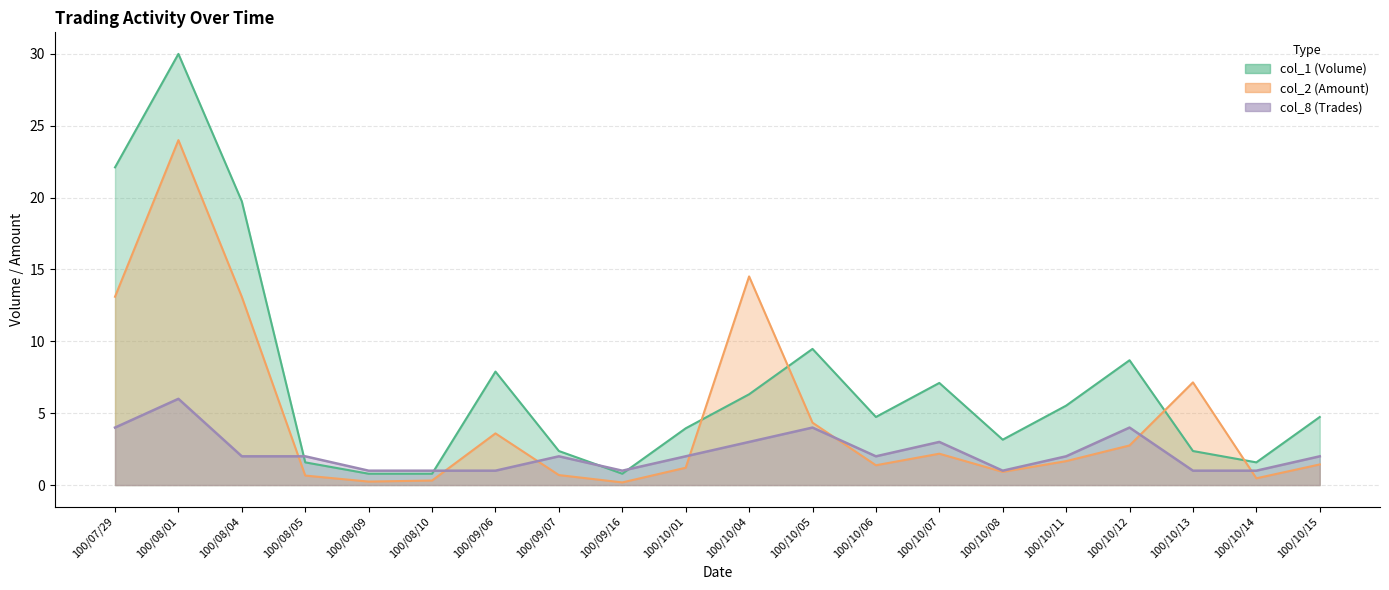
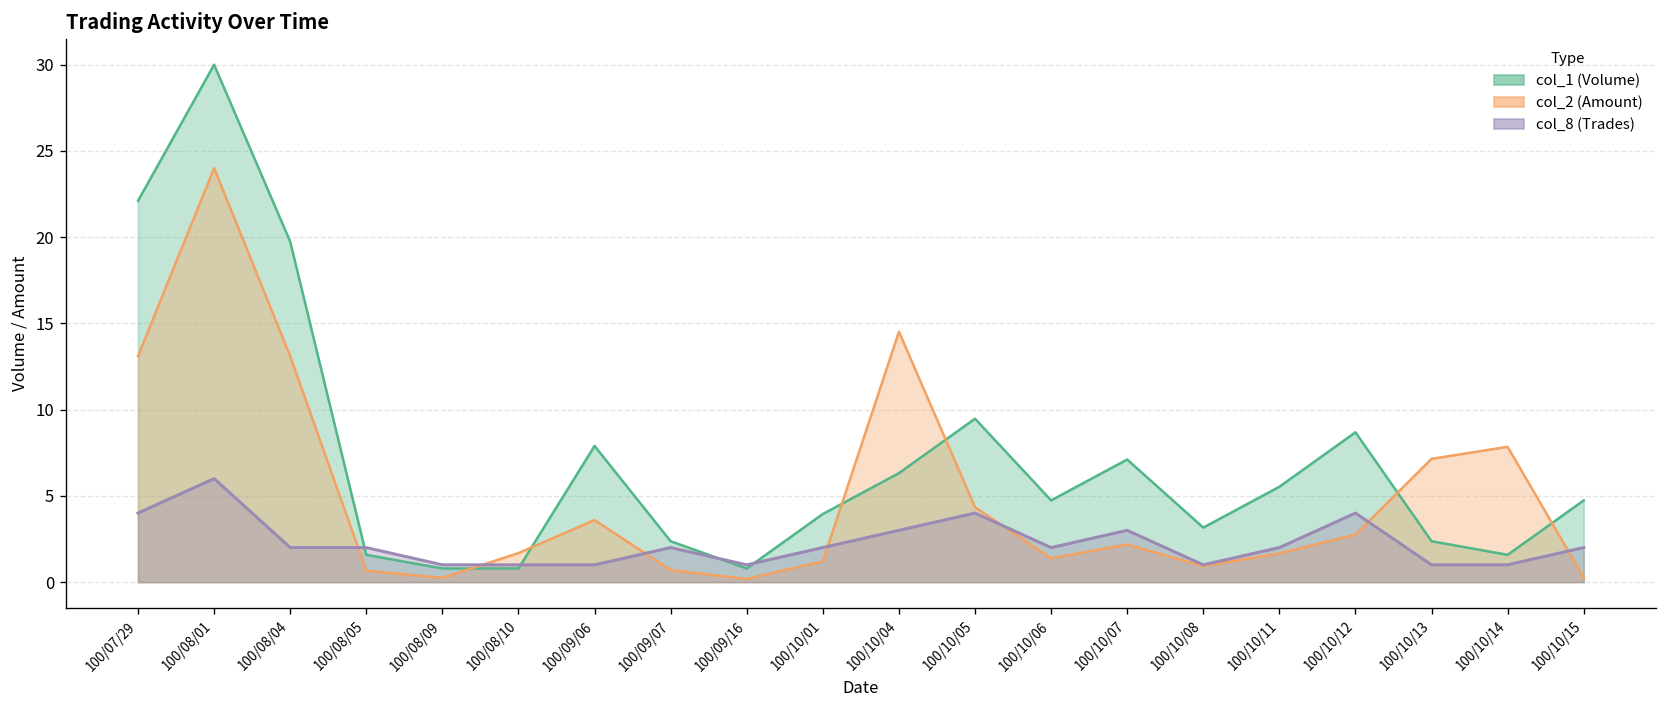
  {
    "col_2 (Amount)": {
      "100/07/29": 13.1,
      "100/08/01": 24.0,
      "100/08/04": 13.1,
      "100/08/05": 0.7,
      "100/08/09": 0.2,
-     "100/08/10": 0.3,
+     "100/08/10": 1.7,
      "100/09/06": 3.6,
      "100/09/07": 0.7,
      "100/09/16": 0.2,
      "100/10/01": 1.2,
      "100/10/04": 14.5,
      "100/10/05": 4.3,
      "100/10/06": 1.4,
      "100/10/07": 2.2,
      "100/10/11": 1.7,
      "100/10/12": 2.8,
      "100/10/13": 7.1,
-     "100/10/14": 0.5,
-     "100/10/15": 1.4
+     "100/10/14": 7.8,
+     "100/10/15": 0.3
    }
  }
